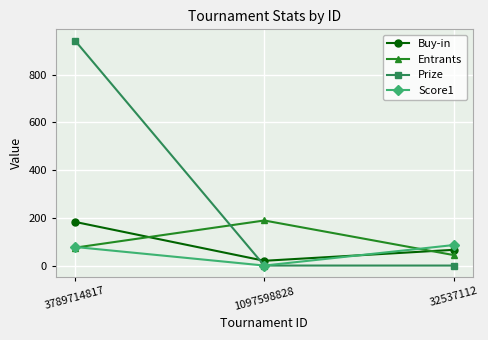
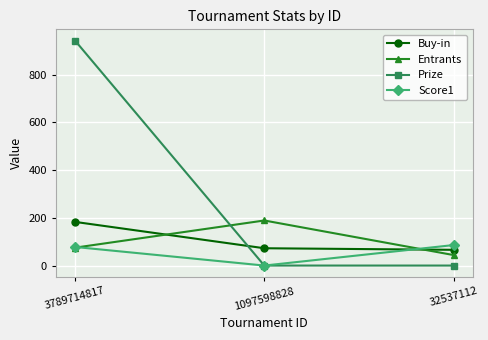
  {
    "Buy-in": {
      "3789714817": 180,
-     "1097598828": 20,
+     "1097598828": 70,
      "32537112": 70
    }
  }
